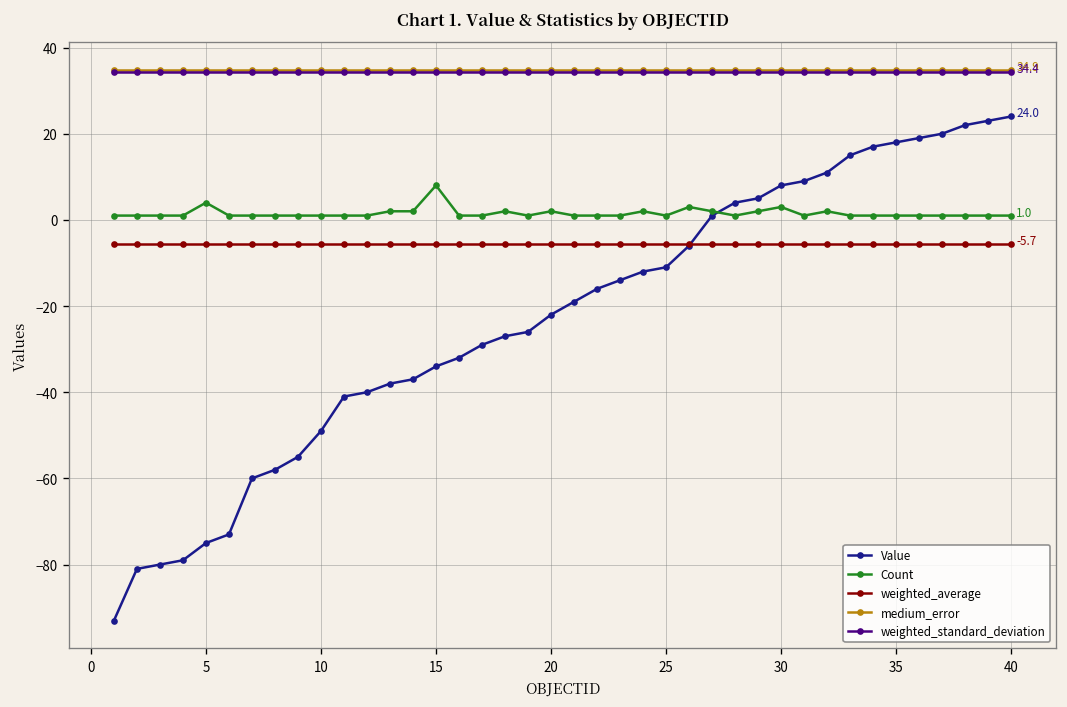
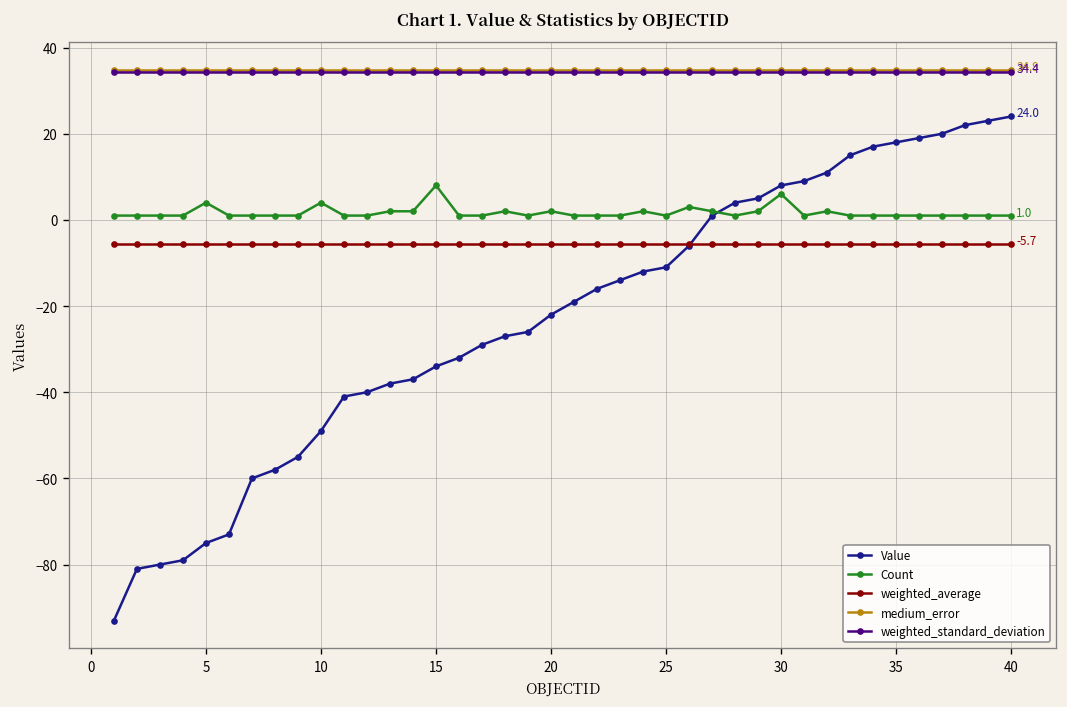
  {
    "Count": {
      "5": 4,
-     "10": 1,
+     "10": 4,
      "15": 8,
      "20": 2,
      "25": 1,
-     "30": 3,
+     "30": 6,
      "35": 1
    },
    "weighted_average": {
      "40": -5.7
    }
  }
